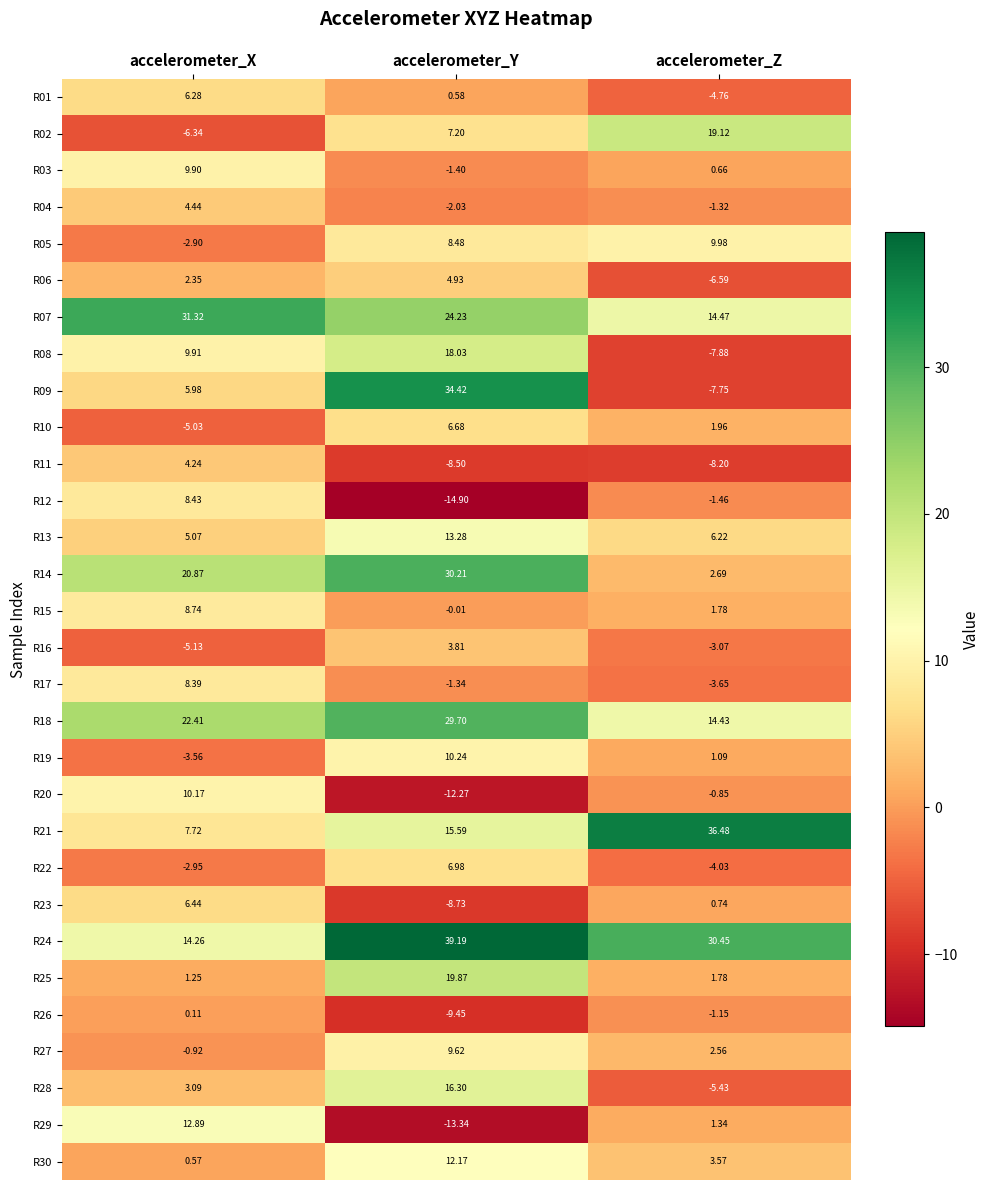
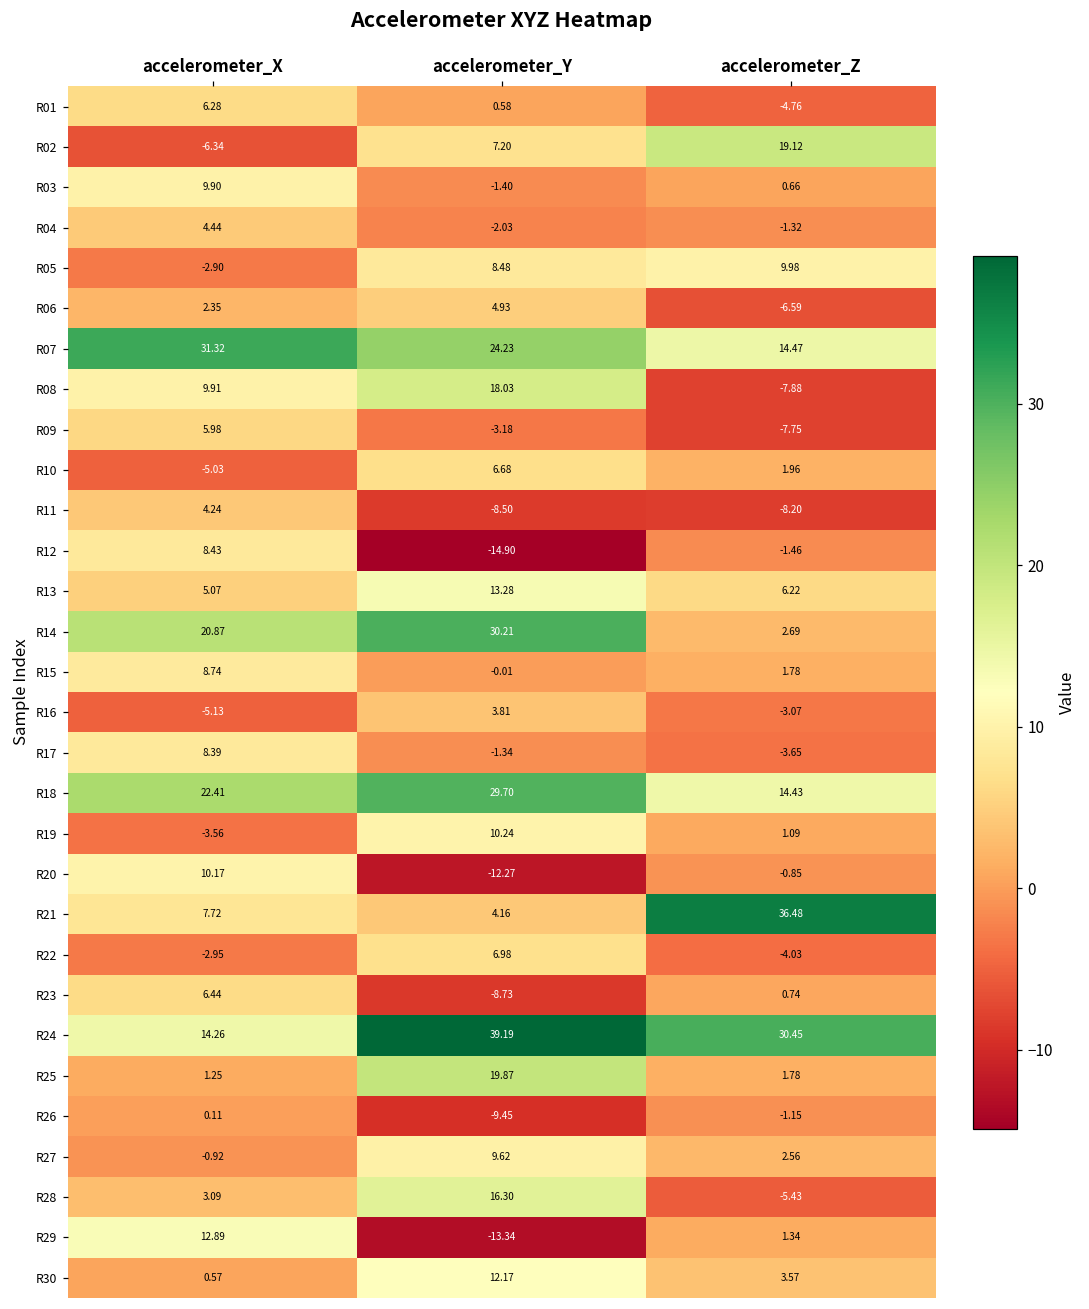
  {
    "R01": {
      "accelerometer_X": 6.28,
      "accelerometer_Y": 0.58,
      "accelerometer_Z": -4.76
    },
    "R02": {
      "accelerometer_X": -6.34,
      "accelerometer_Y": 7.20,
      "accelerometer_Z": 19.12
    },
    "R03": {
      "accelerometer_X": 9.90,
      "accelerometer_Y": -1.40,
      "accelerometer_Z": 0.66
    },
    "R04": {
      "accelerometer_X": 4.44,
      "accelerometer_Y": -2.03,
      "accelerometer_Z": -1.32
    },
    "R05": {
      "accelerometer_X": -2.90,
      "accelerometer_Y": 8.48,
      "accelerometer_Z": 9.98
    },
    "R06": {
      "accelerometer_X": 2.35,
      "accelerometer_Y": 4.93,
      "accelerometer_Z": -6.59
    },
    "R07": {
      "accelerometer_X": 31.32,
      "accelerometer_Y": 24.23,
      "accelerometer_Z": 14.47
    },
    "R08": {
      "accelerometer_X": 9.91,
      "accelerometer_Y": 18.03,
      "accelerometer_Z": -7.88
    },
    "R09": {
      "accelerometer_X": 5.98,
-     "accelerometer_Y": 34.42,
+     "accelerometer_Y": -3.18,
      "accelerometer_Z": -7.75
    },
    "R10": {
      "accelerometer_X": -5.03,
      "accelerometer_Y": 6.68,
      "accelerometer_Z": 1.96
    },
    "R11": {
      "accelerometer_X": 4.24,
      "accelerometer_Y": -8.50,
      "accelerometer_Z": -8.20
    },
    "R12": {
      "accelerometer_X": 8.43,
      "accelerometer_Y": -14.90,
      "accelerometer_Z": -1.46
    },
    "R13": {
      "accelerometer_X": 5.07,
      "accelerometer_Y": 13.28,
      "accelerometer_Z": 6.22
    },
    "R14": {
      "accelerometer_X": 20.87,
      "accelerometer_Y": 30.21,
      "accelerometer_Z": 2.69
    },
    "R15": {
      "accelerometer_X": 8.74,
      "accelerometer_Y": -0.01,
      "accelerometer_Z": 1.78
    },
    "R16": {
      "accelerometer_X": -5.13,
      "accelerometer_Y": 3.81,
      "accelerometer_Z": -3.07
    },
    "R17": {
      "accelerometer_X": 8.39,
      "accelerometer_Y": -1.34,
      "accelerometer_Z": -3.65
    },
    "R18": {
      "accelerometer_X": 22.41,
      "accelerometer_Y": 29.70,
      "accelerometer_Z": 14.43
    },
    "R19": {
      "accelerometer_X": -3.56,
      "accelerometer_Y": 10.24,
      "accelerometer_Z": 1.09
    },
    "R20": {
      "accelerometer_X": 10.17,
      "accelerometer_Y": -12.27,
      "accelerometer_Z": -0.85
    },
    "R21": {
      "accelerometer_X": 7.72,
-     "accelerometer_Y": 15.59,
+     "accelerometer_Y": 4.16,
      "accelerometer_Z": 36.48
    },
    "R22": {
      "accelerometer_X": -2.95,
      "accelerometer_Y": 6.98,
      "accelerometer_Z": -4.03
    },
    "R23": {
      "accelerometer_X": 6.44,
      "accelerometer_Y": -8.73,
      "accelerometer_Z": 0.74
    },
    "R24": {
      "accelerometer_X": 14.26,
      "accelerometer_Y": 39.19,
      "accelerometer_Z": 30.45
    },
    "R25": {
      "accelerometer_X": 1.25,
      "accelerometer_Y": 19.87,
      "accelerometer_Z": 1.78
    },
    "R26": {
      "accelerometer_X": 0.11,
      "accelerometer_Y": -9.45,
      "accelerometer_Z": -1.15
    },
    "R27": {
      "accelerometer_X": -0.92,
      "accelerometer_Y": 9.62,
      "accelerometer_Z": 2.56
    },
    "R28": {
      "accelerometer_X": 3.09,
      "accelerometer_Y": 16.30,
      "accelerometer_Z": -5.43
    },
    "R29": {
      "accelerometer_X": 12.89,
      "accelerometer_Y": -13.34,
      "accelerometer_Z": 1.34
    },
    "R30": {
      "accelerometer_X": 0.57,
      "accelerometer_Y": 12.17,
      "accelerometer_Z": 3.57
    }
  }
